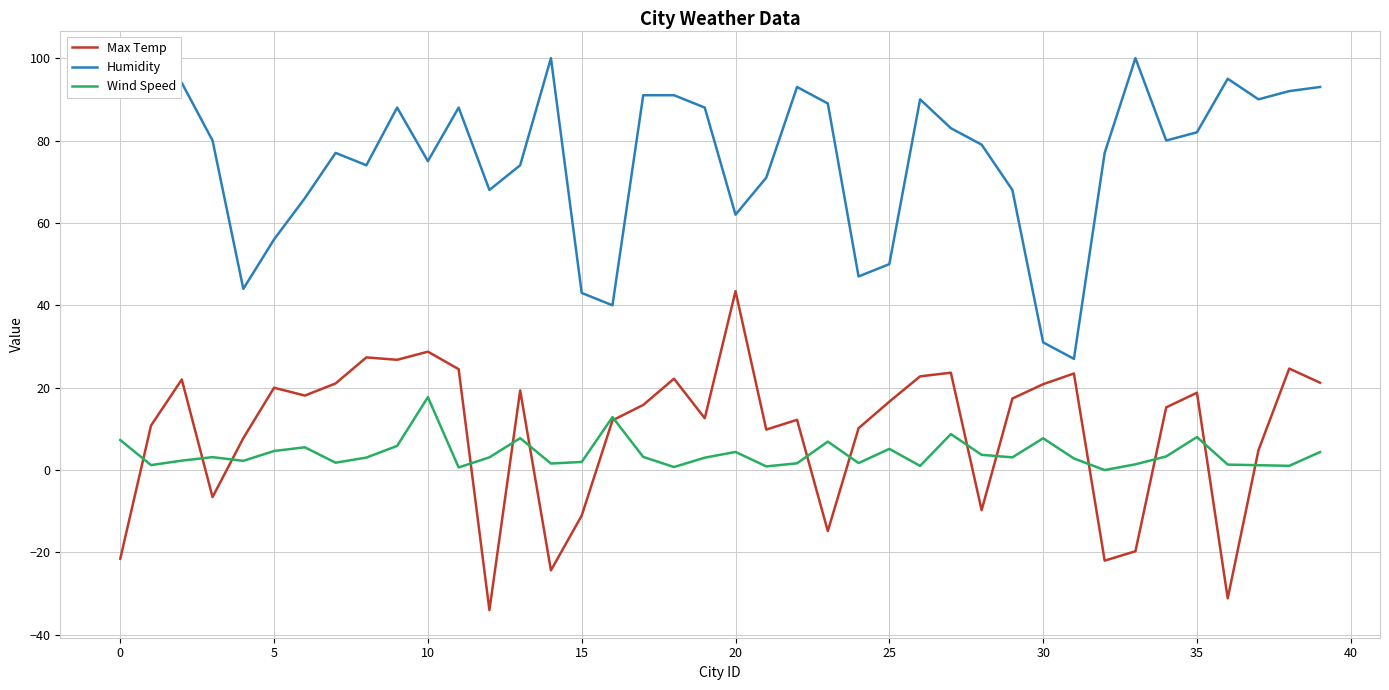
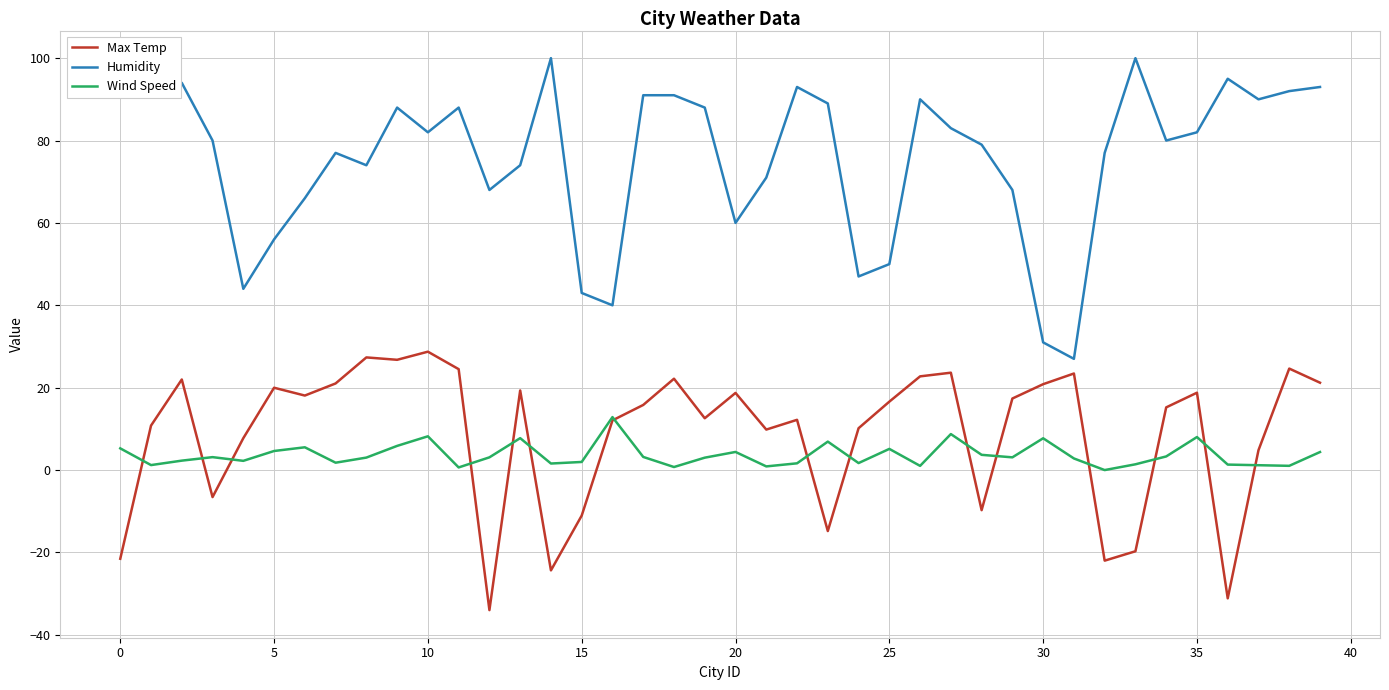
  {
    "Max Temp": {
      "0": -22,
      "5": 20,
      "10": 29,
      "15": -11,
-     "20": 43,
+     "20": 19,
      "25": 17,
      "30": 21,
      "35": 19
    },
    "Humidity": {
      "5": 56,
-     "10": 75,
+     "10": 82,
      "15": 43,
-     "20": 62,
+     "20": 60,
      "25": 50,
      "30": 31,
      "35": 82
    },
    "Wind Speed": {
-     "0": 7,
+     "0": 5,
      "5": 5,
-     "10": 18,
+     "10": 8,
      "15": 2,
      "20": 4,
      "25": 5,
      "30": 8,
      "35": 8
    }
  }
